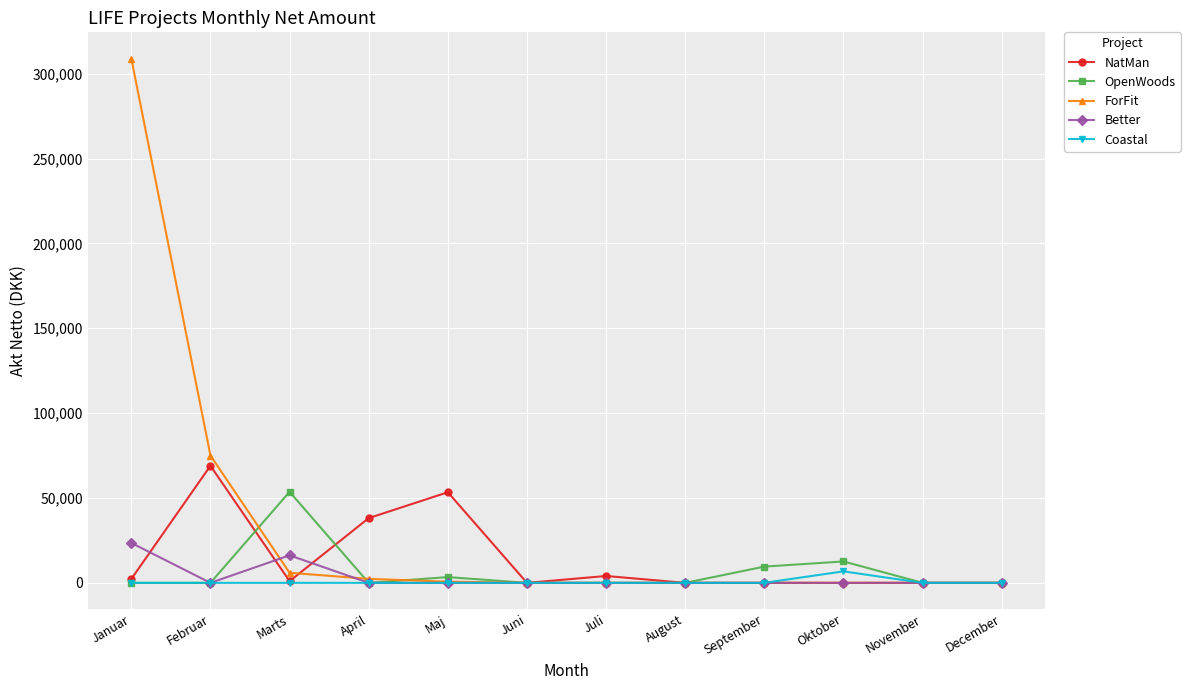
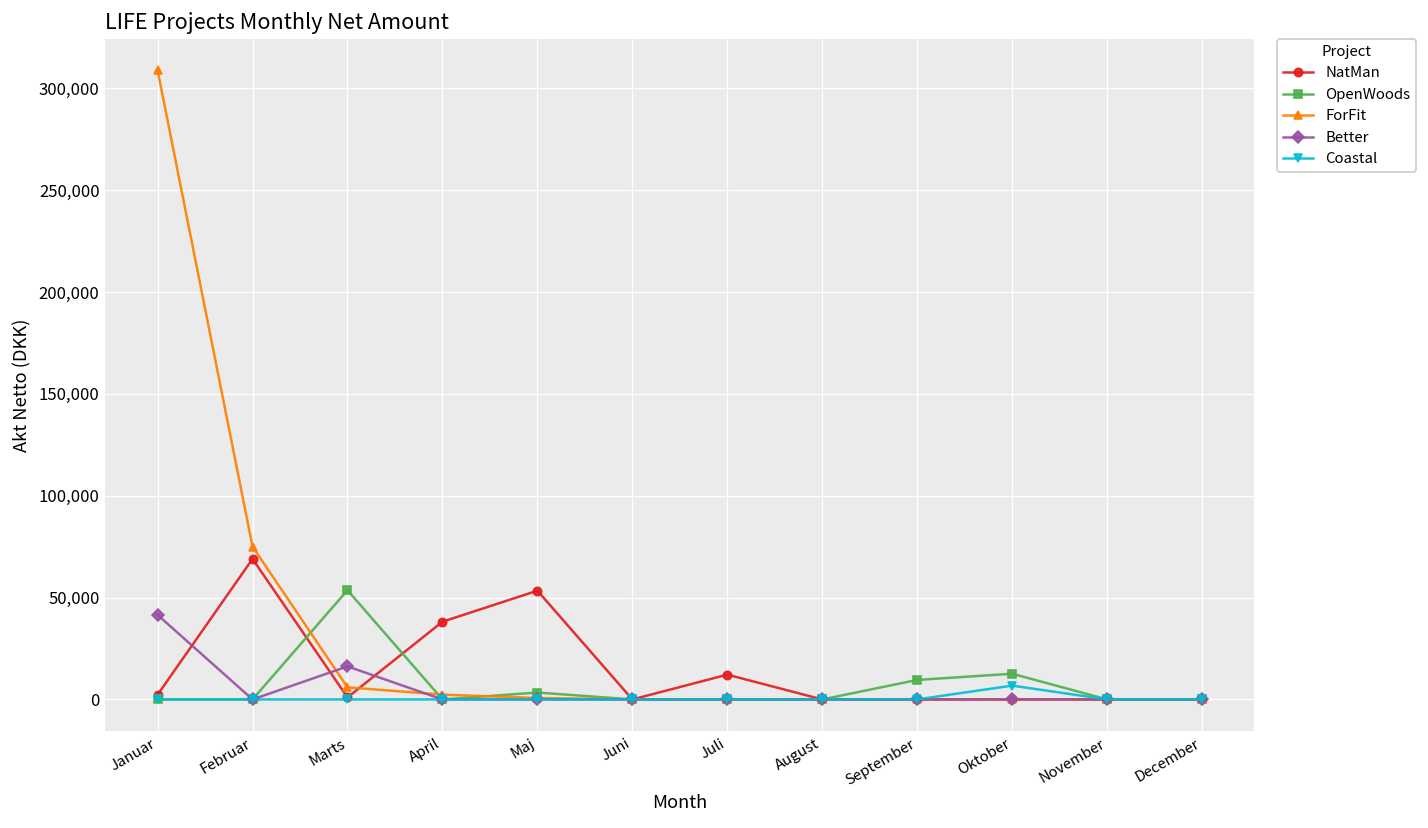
  {
    "NatMan": {
      "Januar": "2,000",
      "Februar": "69,000",
      "April": "38,000",
      "Maj": "53,000",
-     "Juli": "4,000"
+     "Juli": "12,000"
    },
    "OpenWoods": {
      "Marts": "54,000",
      "Maj": "3,000",
      "September": "10,000",
      "Oktober": "13,000"
    },
    "ForFit": {
      "Januar": "309,000",
      "Februar": "75,000",
      "Marts": "6,000",
      "April": "2,000"
    },
    "Better": {
-     "Januar": "24,000",
+     "Januar": "42,000",
      "Marts": "16,000"
    },
    "Coastal": {
      "Oktober": "7,000"
    }
  }
